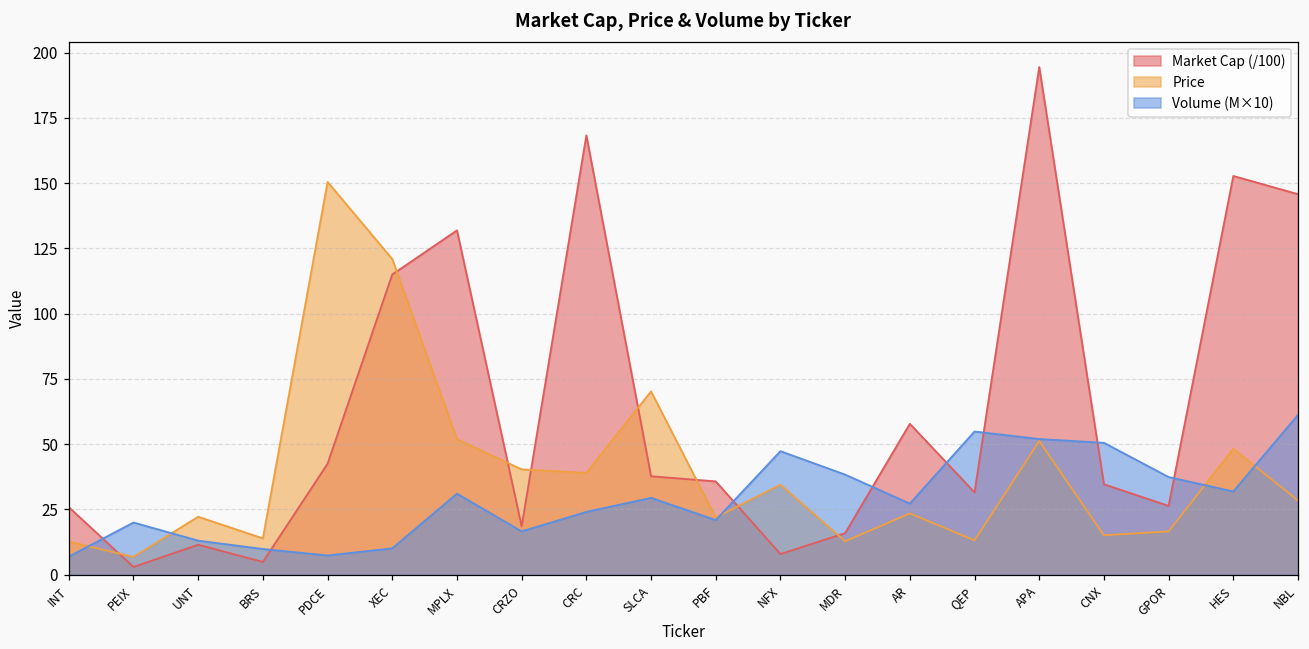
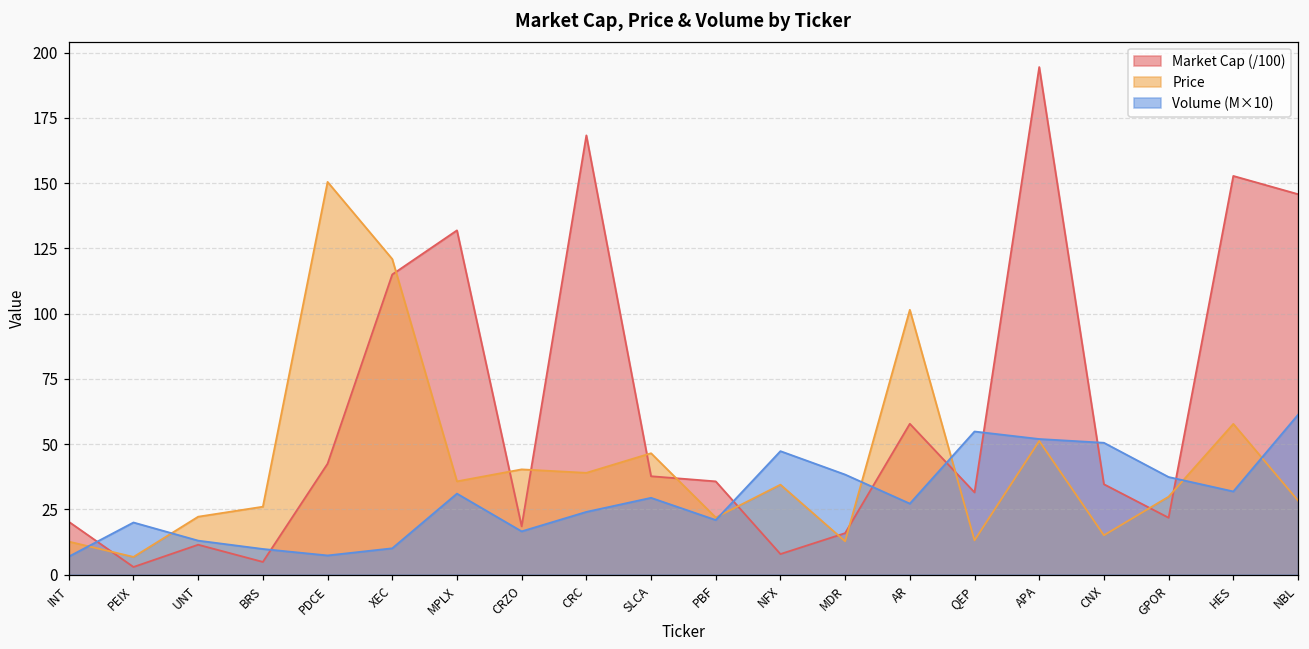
  {
    "Market Cap (/100)": {
-     "INT": 26,
+     "INT": 20,
      "PEIX": 3,
      "UNT": 11,
      "BRS": 5,
      "PDCE": 43,
      "XEC": 115,
      "MPLX": 132,
      "CRZO": 19,
      "CRC": 168,
      "SLCA": 38,
      "PBF": 36,
      "NFX": 8,
      "MDR": 16,
      "AR": 58,
      "QEP": 32,
      "APA": 194,
      "CNX": 35,
-     "GPOR": 26,
+     "GPOR": 22,
      "HES": 153,
      "NBL": 146
    },
    "Price": {
      "INT": 13,
      "PEIX": 7,
      "UNT": 22,
-     "BRS": 14,
+     "BRS": 26,
      "PDCE": 150,
      "XEC": 121,
-     "MPLX": 52,
+     "MPLX": 36,
      "CRZO": 40,
      "CRC": 39,
-     "SLCA": 70,
+     "SLCA": 47,
      "NFX": 34,
      "MDR": 13,
-     "AR": 23,
+     "AR": 101,
      "QEP": 13,
      "CNX": 15,
-     "GPOR": 17,
-     "HES": 48,
+     "GPOR": 30,
+     "HES": 58,
      "NBL": 28
    },
    "Volume (M×10)": {
      "INT": 7,
      "PEIX": 20,
      "UNT": 13,
      "BRS": 10,
      "PDCE": 7,
      "XEC": 10,
      "MPLX": 31,
      "CRZO": 17,
      "CRC": 24,
      "SLCA": 29,
      "NFX": 47,
      "MDR": 38,
      "AR": 27,
      "QEP": 55,
      "CNX": 51,
      "GPOR": 37,
      "HES": 32,
      "NBL": 61
    }
  }
